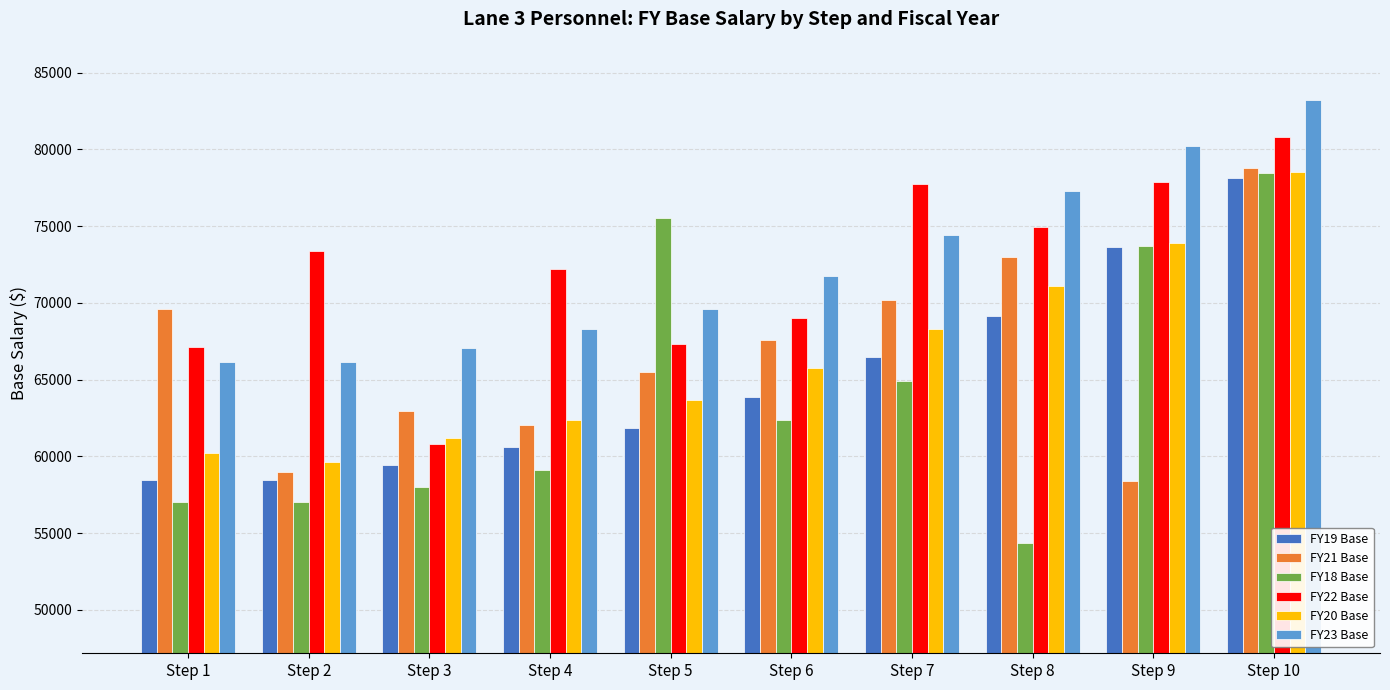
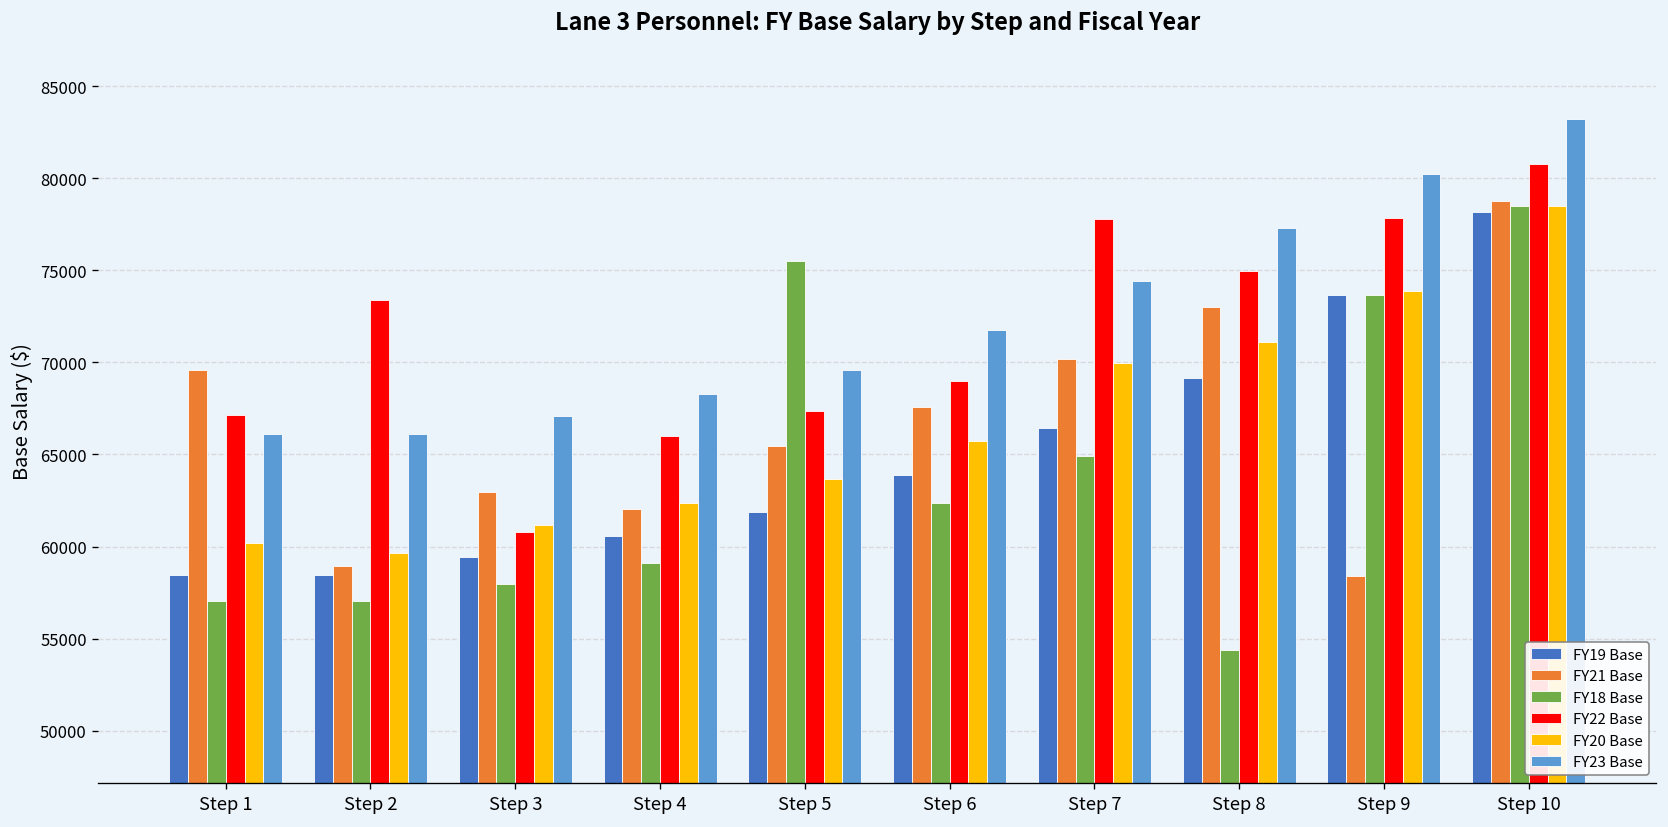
  {
    "FY21 Base": {
      "Step 1": 69600,
      "Step 2": 59000,
      "Step 3": 63000,
      "Step 4": 62000,
      "Step 5": 65500,
      "Step 6": 67600,
      "Step 7": 70200,
      "Step 8": 73000,
      "Step 9": 58400,
      "Step 10": 78800
    },
    "FY18 Base": {
      "Step 1": 57000,
      "Step 2": 57000,
      "Step 3": 58000,
      "Step 4": 59100,
      "Step 5": 75500,
      "Step 6": 62400,
      "Step 7": 64900,
      "Step 8": 54400,
      "Step 9": 73700,
      "Step 10": 78500
    },
    "FY22 Base": {
      "Step 1": 67100,
      "Step 2": 73400,
      "Step 3": 60800,
-     "Step 4": 72200,
+     "Step 4": 66000,
      "Step 5": 67300,
      "Step 6": 69000,
      "Step 7": 77800,
      "Step 8": 75000,
      "Step 9": 77800,
      "Step 10": 80800
    },
    "FY20 Base": {
      "Step 1": 60200,
      "Step 2": 59700,
      "Step 3": 61200,
      "Step 4": 62400,
      "Step 5": 63700,
      "Step 6": 65700,
-     "Step 7": 68300,
+     "Step 7": 69900,
      "Step 8": 71100,
      "Step 9": 73900,
      "Step 10": 78500
    }
  }
